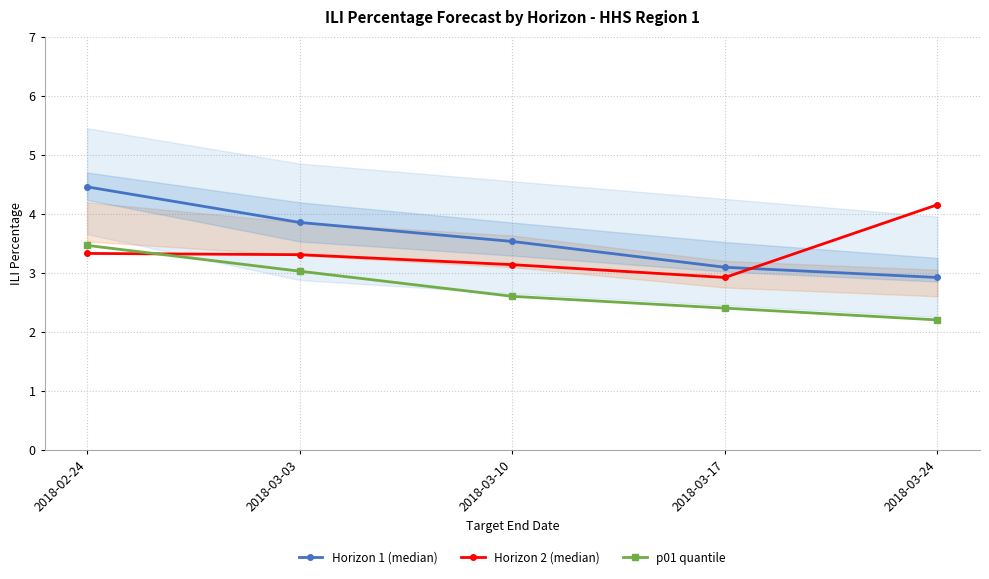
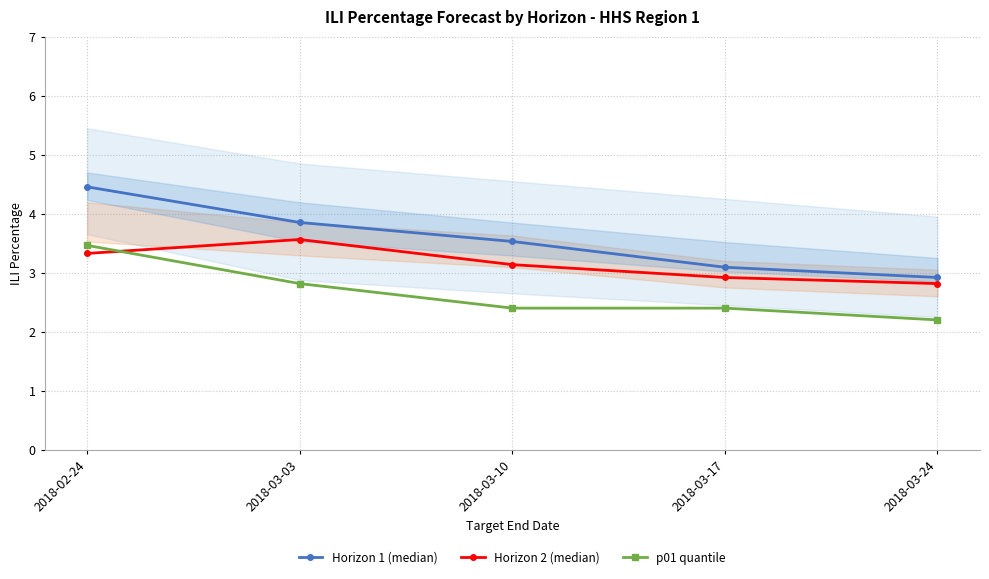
  {
    "Horizon 2 (median)": {
      "2018-02-24": 3.3,
-     "2018-03-03": 3.3,
+     "2018-03-03": 3.6,
      "2018-03-10": 3.1,
      "2018-03-17": 2.9,
-     "2018-03-24": 4.2
+     "2018-03-24": 2.8
    },
    "p01 quantile": {
      "2018-02-24": 3.5,
-     "2018-03-03": 3.0,
-     "2018-03-10": 2.6,
+     "2018-03-03": 2.8,
+     "2018-03-10": 2.4,
      "2018-03-17": 2.4,
      "2018-03-24": 2.2
    }
  }
